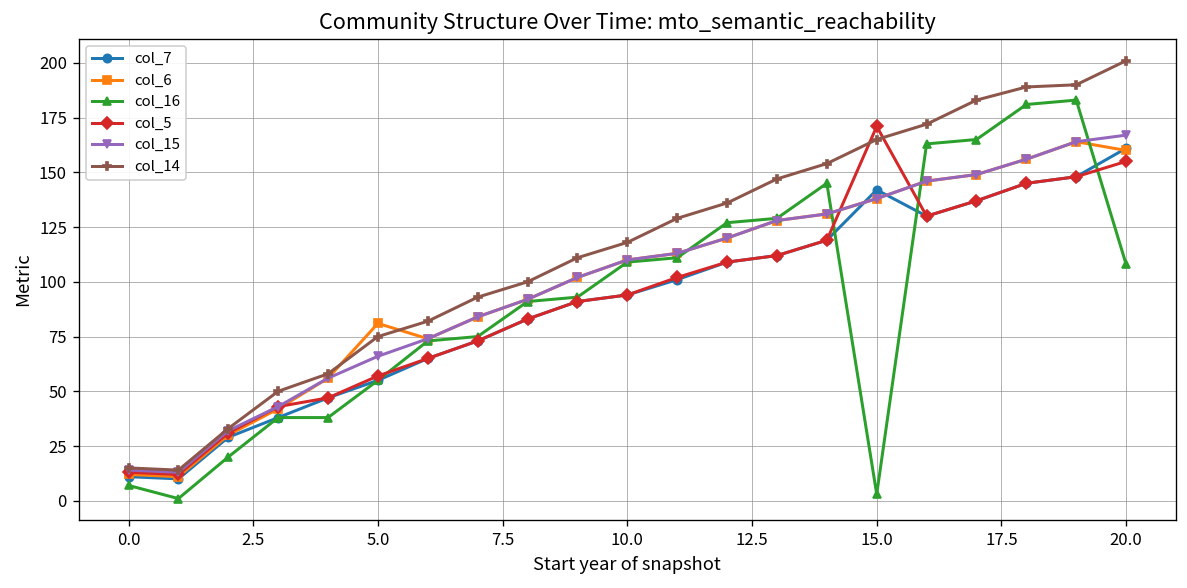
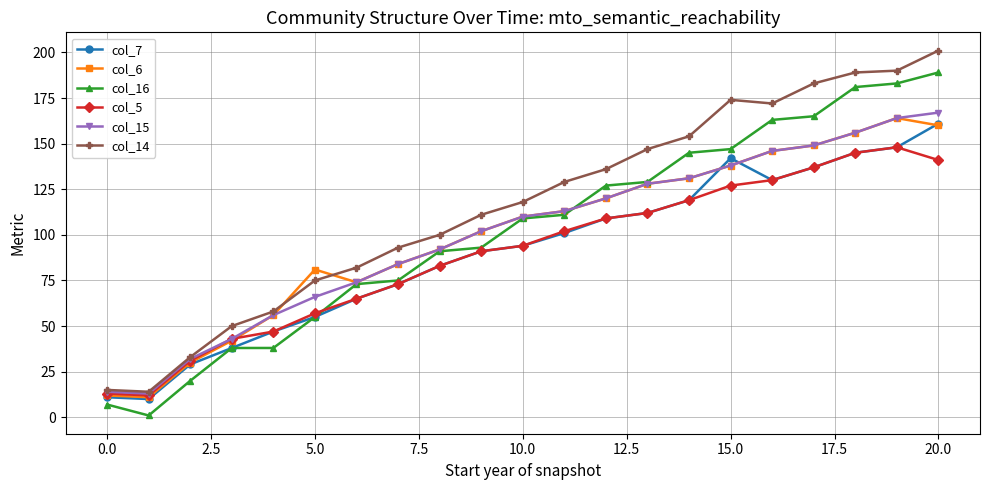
  {
    "col_7": {
      "15.0": 142
    },
    "col_6": {
      "5.0": 81
    },
    "col_16": {
      "0.0": 7,
-     "15.0": 3,
-     "20.0": 108
+     "15.0": 147,
+     "20.0": 189
    },
    "col_5": {
      "5.0": 57,
-     "15.0": 171,
-     "20.0": 155
+     "15.0": 127,
+     "20.0": 141
    },
    "col_15": {
      "5.0": 66,
      "20.0": 167
    },
    "col_14": {
      "5.0": 75,
      "10.0": 118,
-     "15.0": 165,
+     "15.0": 174,
      "20.0": 201
    }
  }
